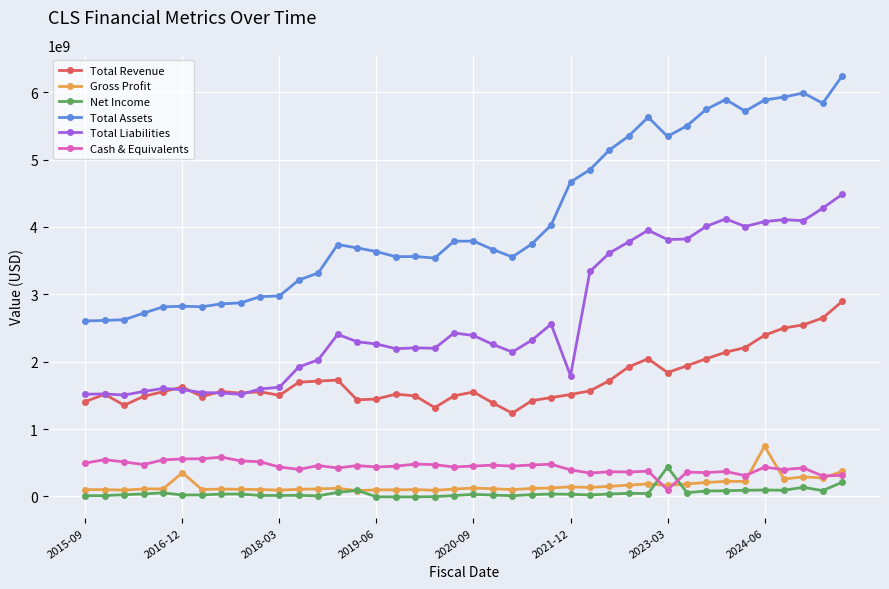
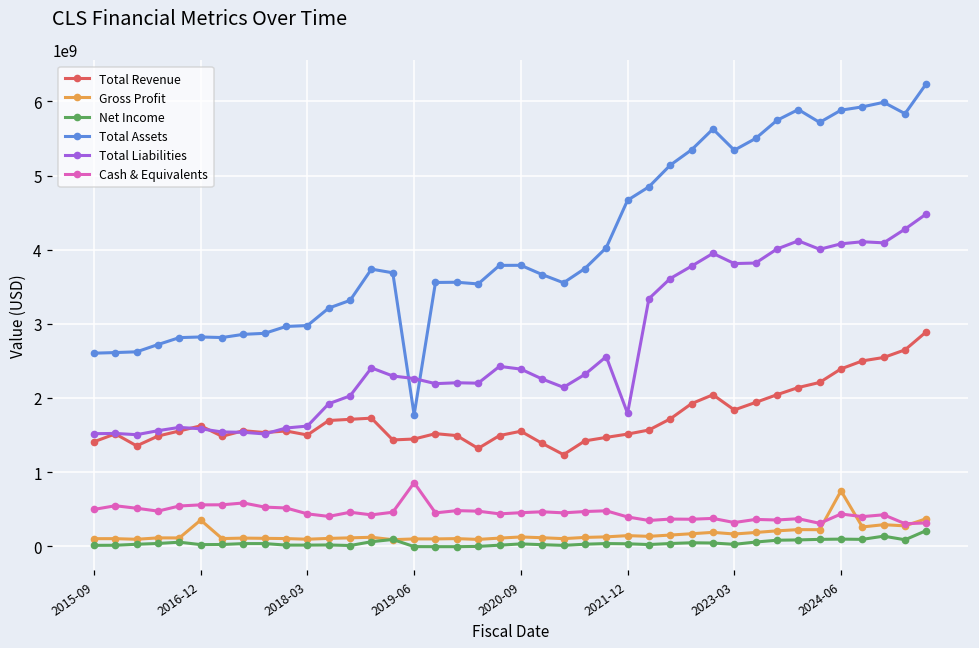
  {
    "Total Revenue": {
      "2015-09": 1400000000,
      "2016-12": 1600000000,
      "2018-03": 1500000000,
      "2019-06": 1400000000,
      "2020-09": 1600000000,
      "2021-12": 1500000000,
      "2023-03": 1800000000,
      "2024-06": 2400000000
    },
    "Gross Profit": {
      "2015-09": 100000000,
      "2016-12": 400000000,
      "2018-03": 100000000,
      "2019-06": 100000000,
      "2020-09": 100000000,
      "2021-12": 100000000,
      "2023-03": 200000000,
      "2024-06": 700000000
    },
    "Net Income": {
      "2015-09": 0,
      "2016-12": 0,
      "2018-03": 0,
      "2019-06": 0,
      "2020-09": 0,
      "2021-12": 0,
-     "2023-03": 400000000,
+     "2023-03": 0,
      "2024-06": 100000000
    },
    "Total Assets": {
      "2015-09": 2600000000,
      "2016-12": 2800000000,
      "2018-03": 3000000000,
-     "2019-06": 3600000000,
+     "2019-06": 1800000000,
      "2020-09": 3800000000,
      "2021-12": 4700000000,
      "2023-03": 5300000000,
      "2024-06": 5900000000
    },
    "Total Liabilities": {
      "2015-09": 1500000000,
      "2016-12": 1600000000,
      "2018-03": 1600000000,
      "2019-06": 2300000000,
      "2020-09": 2400000000,
      "2021-12": 1800000000,
      "2023-03": 3800000000,
      "2024-06": 4100000000
    },
    "Cash & Equivalents": {
      "2015-09": 500000000,
      "2016-12": 600000000,
      "2018-03": 400000000,
-     "2019-06": 400000000,
+     "2019-06": 900000000,
      "2020-09": 500000000,
      "2021-12": 400000000,
-     "2023-03": 100000000,
+     "2023-03": 300000000,
      "2024-06": 400000000
    }
  }
